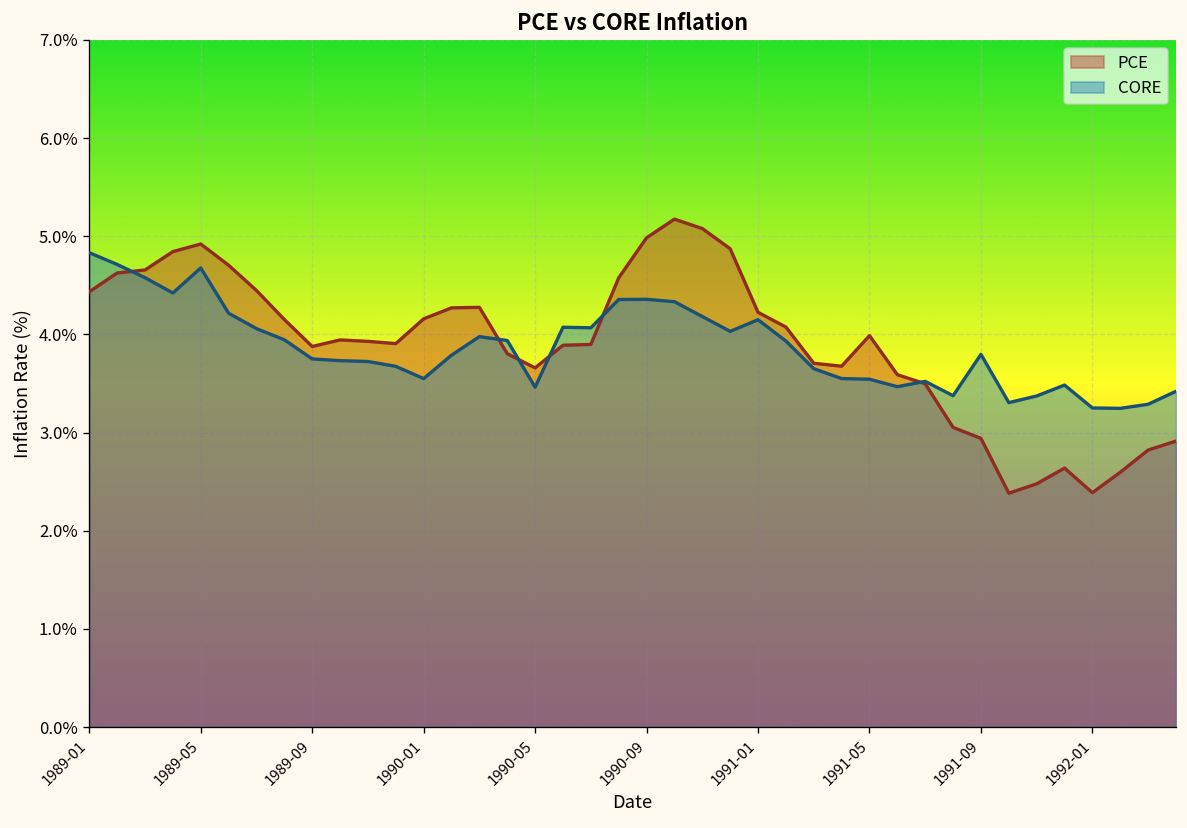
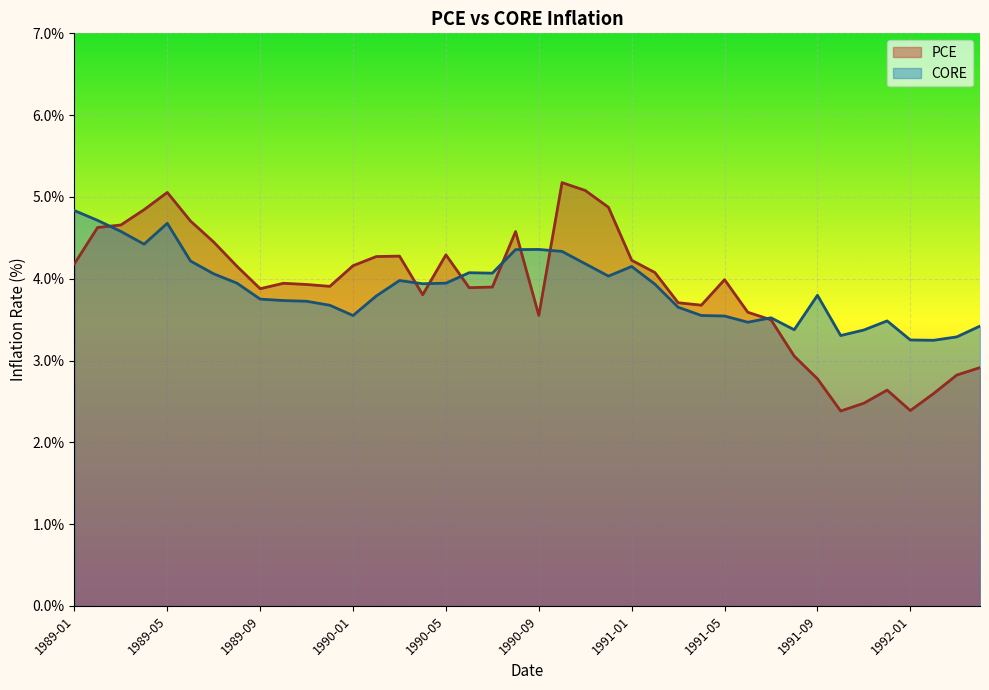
  {
    "PCE": {
-     "1989-01": "4.4%",
-     "1989-05": "4.9%",
+     "1989-01": "4.2%",
+     "1989-05": "5.1%",
      "1989-09": "3.9%",
      "1990-01": "4.2%",
-     "1990-05": "3.7%",
-     "1990-09": "5.0%",
+     "1990-05": "4.3%",
+     "1990-09": "3.6%",
      "1991-01": "4.2%",
      "1991-05": "4.0%",
-     "1991-09": "2.9%",
+     "1991-09": "2.8%",
      "1992-01": "2.4%"
    },
    "CORE": {
      "1989-01": "4.8%",
      "1989-05": "4.7%",
      "1989-09": "3.8%",
      "1990-01": "3.6%",
-     "1990-05": "3.5%",
+     "1990-05": "3.9%",
      "1990-09": "4.4%",
      "1991-01": "4.1%",
      "1991-05": "3.5%",
      "1991-09": "3.8%",
      "1992-01": "3.3%"
    }
  }
